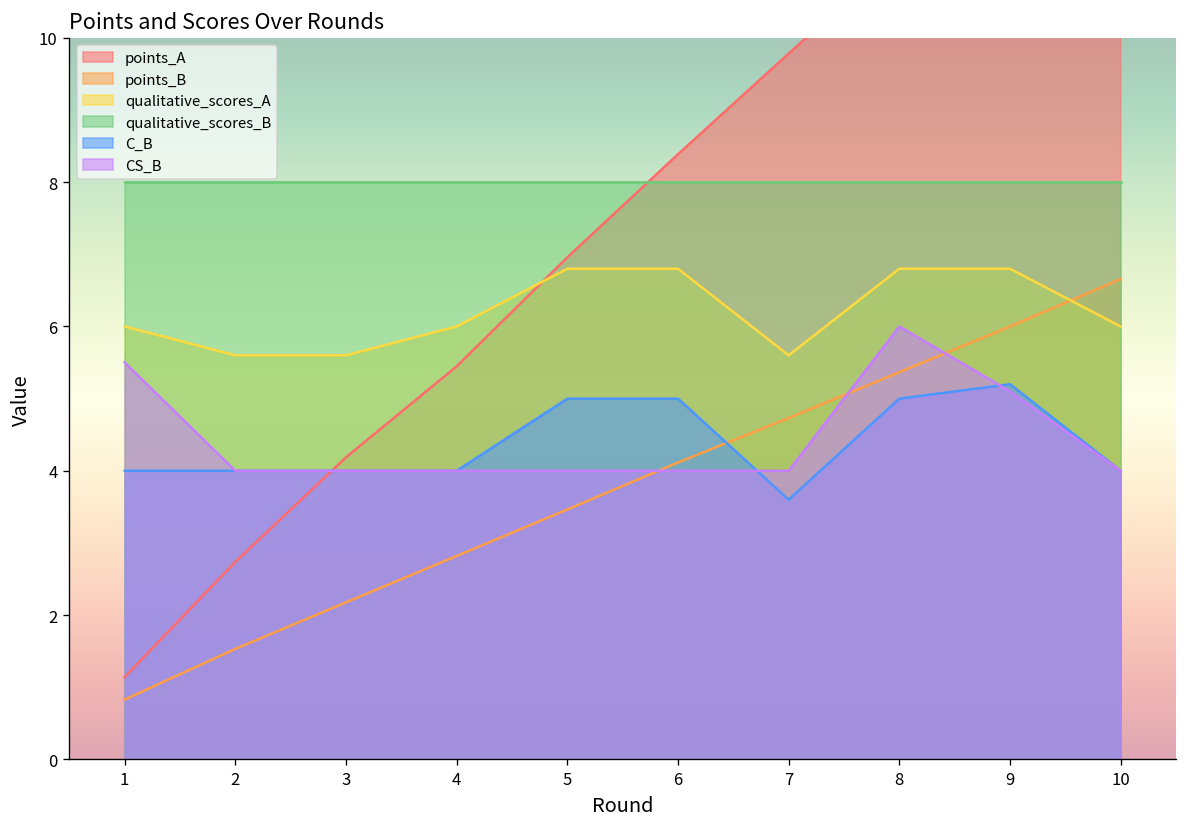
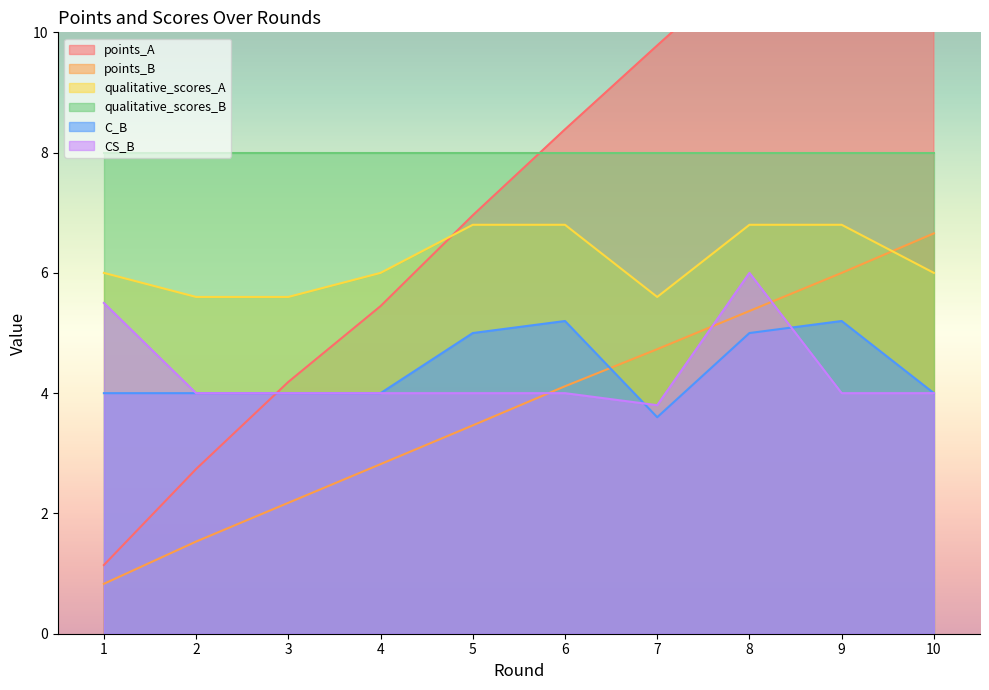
  {
    "qualitative_scores_B": {
      "3": 8.0,
      "4": 8.0,
      "5": 8.0,
      "6": 8.0,
      "7": 8.0,
      "8": 8.0,
      "9": 8.0,
      "10": 8.0
    },
    "C_B": {
      "1": 4.0,
      "5": 5.0,
-     "6": 5.0,
+     "6": 5.2,
      "7": 3.6,
      "8": 5.0,
      "9": 5.2
    },
    "CS_B": {
      "1": 5.5,
      "5": 4.0,
      "6": 4.0,
-     "7": 4.0,
+     "7": 3.8,
      "8": 6.0,
-     "9": 5.1
+     "9": 4.0
    }
  }
